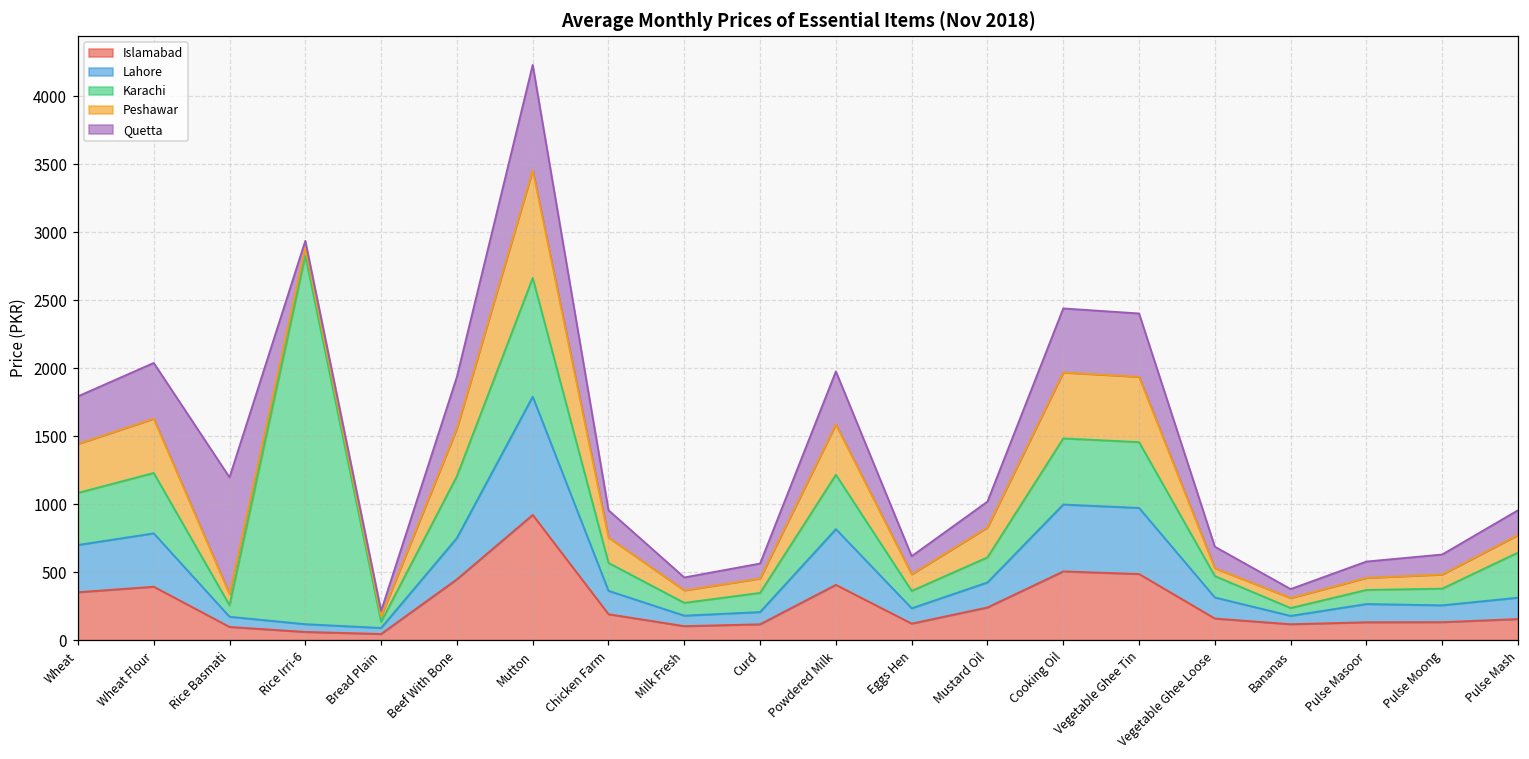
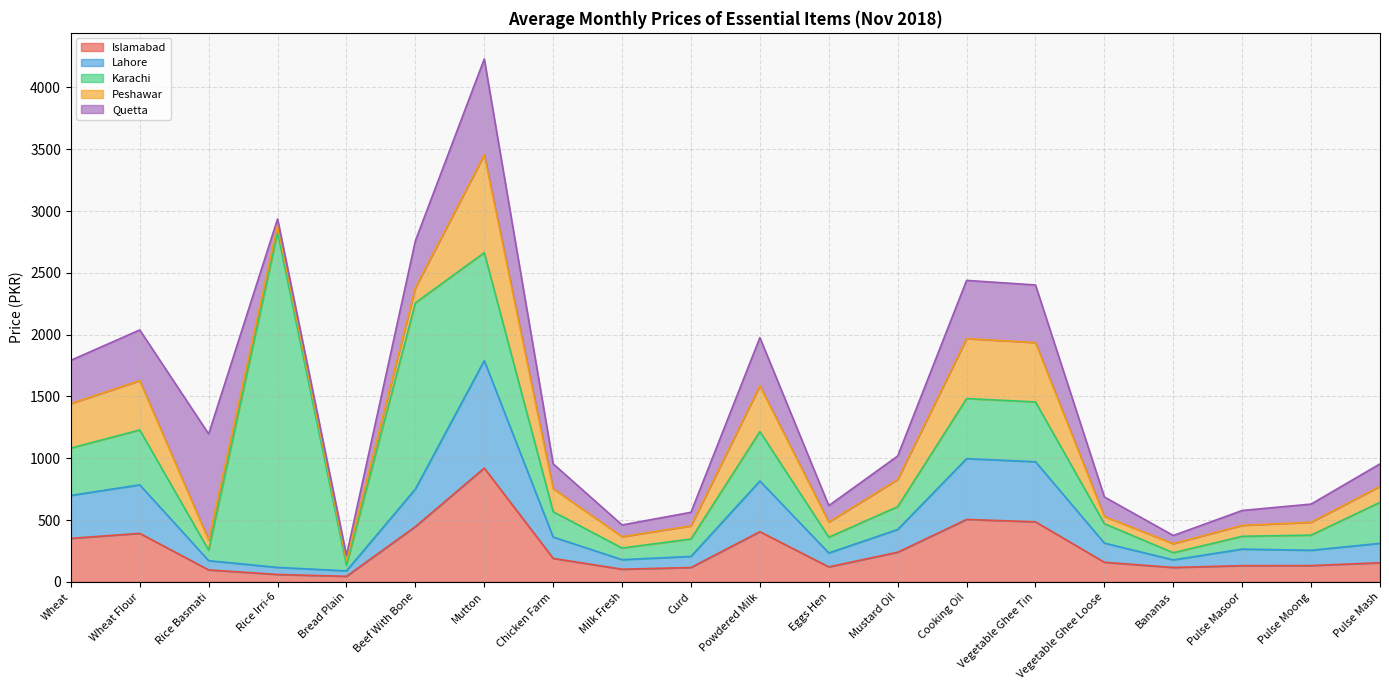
  {
    "Islamabad": {
      "Wheat": 350,
      "Wheat Flour": 390,
      "Rice Basmati": 100,
      "Rice Irri-6": 60,
      "Bread Plain": 50,
      "Beef With Bone": 450,
      "Mutton": 920,
      "Chicken Farm": 190,
      "Milk Fresh": 100,
      "Curd": 120,
      "Powdered Milk": 410,
      "Eggs Hen": 120,
      "Mustard Oil": 240,
      "Cooking Oil": 510,
      "Vegetable Ghee Tin": 490,
      "Vegetable Ghee Loose": 160,
      "Bananas": 120,
      "Pulse Masoor": 130,
      "Pulse Moong": 130,
      "Pulse Mash": 150
    },
    "Lahore": {
      "Wheat": 350,
      "Wheat Flour": 390,
      "Rice Basmati": 70,
      "Rice Irri-6": 60,
      "Bread Plain": 40,
      "Beef With Bone": 300,
      "Mutton": 870,
      "Chicken Farm": 170,
      "Milk Fresh": 80,
      "Curd": 90,
      "Powdered Milk": 410,
      "Eggs Hen": 110,
      "Mustard Oil": 180,
      "Cooking Oil": 490,
      "Vegetable Ghee Tin": 490,
      "Vegetable Ghee Loose": 160,
      "Bananas": 60,
      "Pulse Masoor": 130,
      "Pulse Moong": 120,
      "Pulse Mash": 160
    },
    "Karachi": {
      "Wheat": 380,
      "Wheat Flour": 440,
      "Rice Basmati": 80,
      "Rice Irri-6": 2710,
      "Bread Plain": 50,
-     "Beef With Bone": 450,
+     "Beef With Bone": 1510,
      "Mutton": 870,
      "Chicken Farm": 210,
      "Milk Fresh": 90,
      "Curd": 140,
      "Powdered Milk": 400,
      "Eggs Hen": 130,
      "Mustard Oil": 180,
      "Cooking Oil": 490,
      "Vegetable Ghee Tin": 480,
      "Vegetable Ghee Loose": 160,
      "Bananas": 60,
      "Pulse Masoor": 100,
      "Pulse Moong": 120,
      "Pulse Mash": 330
    },
    "Peshawar": {
      "Wheat": 360,
      "Wheat Flour": 400,
      "Rice Basmati": 80,
      "Rice Irri-6": 60,
      "Bread Plain": 40,
-     "Beef With Bone": 350,
+     "Beef With Bone": 120,
      "Mutton": 790,
      "Chicken Farm": 190,
      "Milk Fresh": 90,
      "Curd": 110,
      "Powdered Milk": 370,
      "Eggs Hen": 120,
      "Mustard Oil": 220,
      "Cooking Oil": 490,
      "Vegetable Ghee Tin": 480,
      "Vegetable Ghee Loose": 60,
      "Bananas": 70,
      "Pulse Masoor": 90,
      "Pulse Moong": 100,
      "Pulse Mash": 130
    },
    "Quetta": {
      "Wheat": 350,
      "Wheat Flour": 410,
      "Rice Basmati": 860,
      "Rice Irri-6": 50,
      "Bread Plain": 40,
      "Beef With Bone": 380,
      "Mutton": 780,
      "Chicken Farm": 200,
      "Milk Fresh": 100,
      "Curd": 110,
      "Powdered Milk": 390,
      "Eggs Hen": 130,
      "Mustard Oil": 190,
      "Cooking Oil": 470,
      "Vegetable Ghee Tin": 470,
      "Vegetable Ghee Loose": 160,
      "Bananas": 70,
      "Pulse Masoor": 120,
      "Pulse Moong": 150,
      "Pulse Mash": 180
    }
  }
